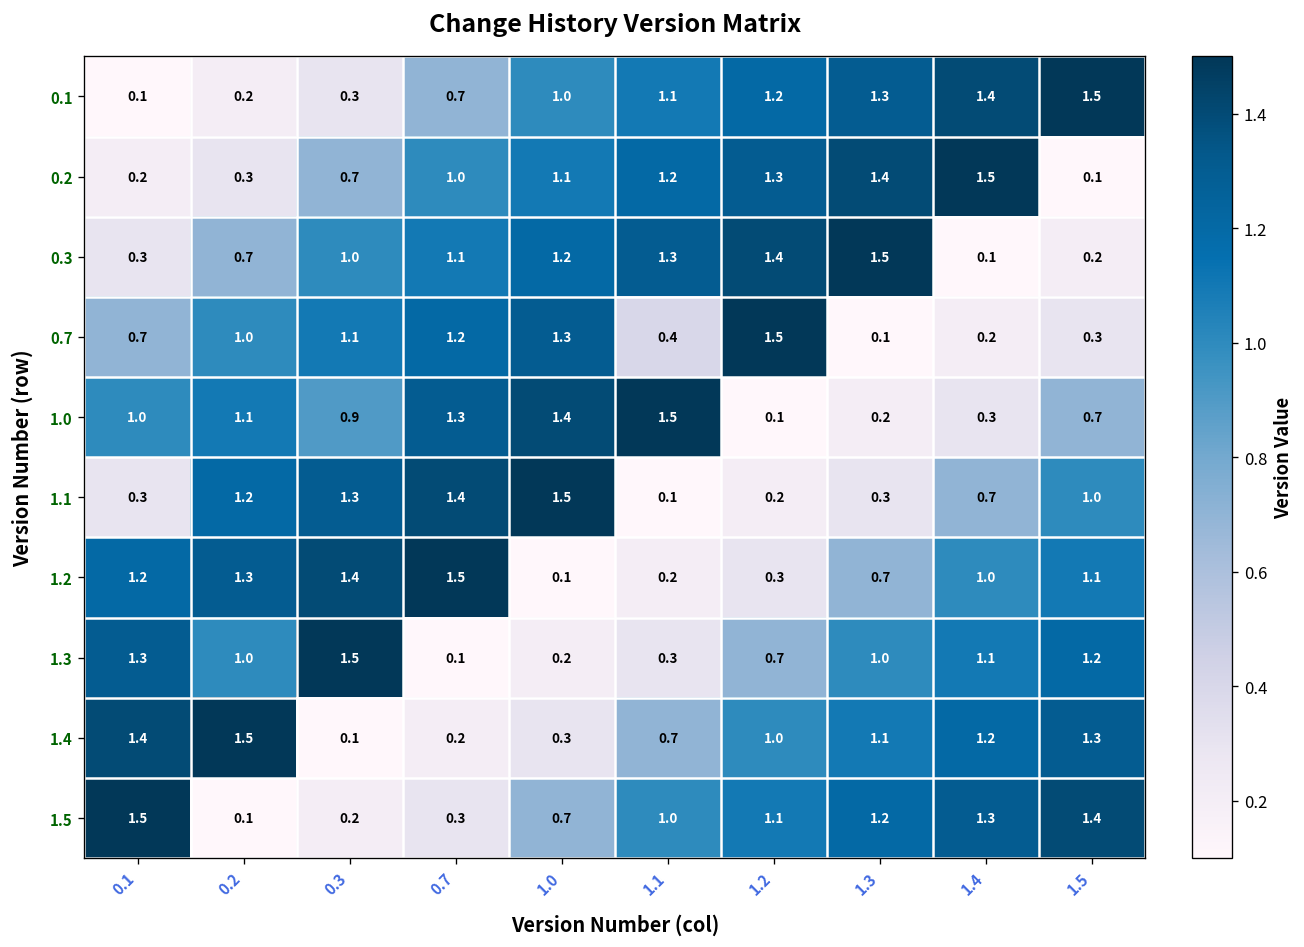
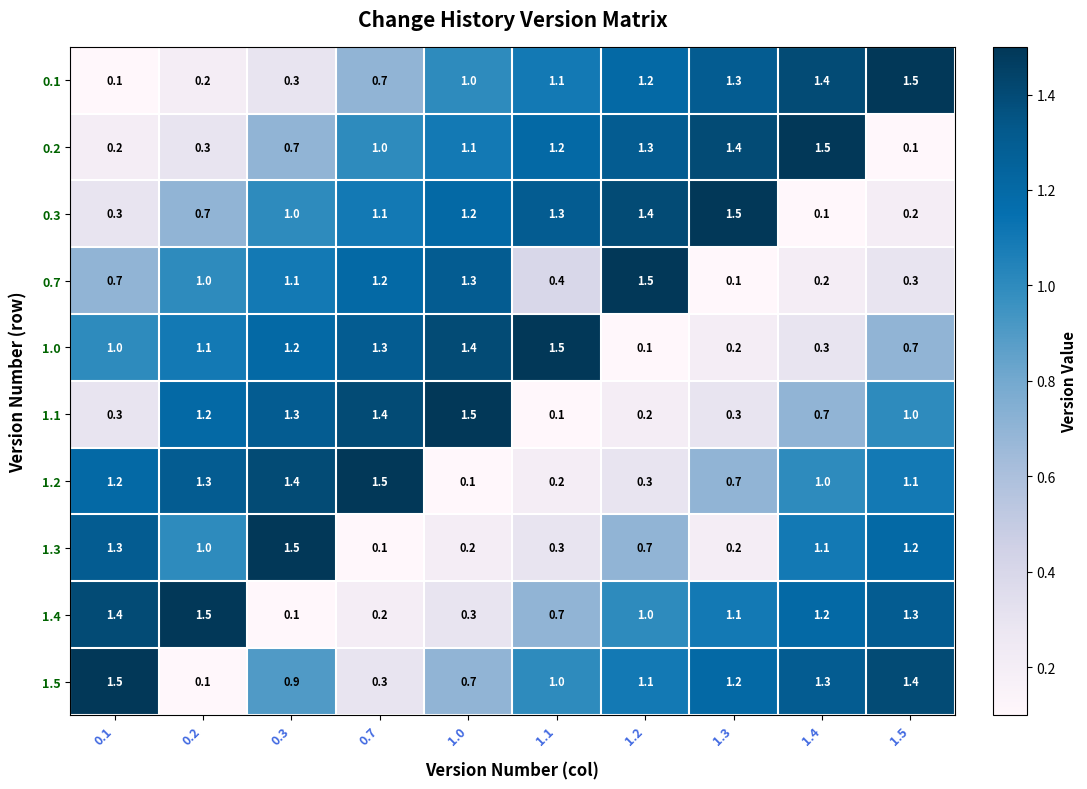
  {
    "0.1": {
      "0.1": 0.1,
      "0.2": 0.2,
      "0.3": 0.3,
      "0.7": 0.7,
      "1.0": 1.0,
      "1.1": 1.1,
      "1.2": 1.2,
      "1.3": 1.3,
      "1.4": 1.4,
      "1.5": 1.5
    },
    "0.2": {
      "0.1": 0.2,
      "0.2": 0.3,
      "0.3": 0.7,
      "0.7": 1.0,
      "1.0": 1.1,
      "1.1": 1.2,
      "1.2": 1.3,
      "1.3": 1.4,
      "1.4": 1.5,
      "1.5": 0.1
    },
    "0.3": {
      "0.1": 0.3,
      "0.2": 0.7,
      "0.3": 1.0,
      "0.7": 1.1,
      "1.0": 1.2,
      "1.1": 1.3,
      "1.2": 1.4,
      "1.3": 1.5,
      "1.4": 0.1,
      "1.5": 0.2
    },
    "0.7": {
      "0.1": 0.7,
      "0.2": 1.0,
      "0.3": 1.1,
      "0.7": 1.2,
      "1.0": 1.3,
      "1.1": 0.4,
      "1.2": 1.5,
      "1.3": 0.1,
      "1.4": 0.2,
      "1.5": 0.3
    },
    "1.0": {
      "0.1": 1.0,
      "0.2": 1.1,
-     "0.3": 0.9,
+     "0.3": 1.2,
      "0.7": 1.3,
      "1.0": 1.4,
      "1.1": 1.5,
      "1.2": 0.1,
      "1.3": 0.2,
      "1.4": 0.3,
      "1.5": 0.7
    },
    "1.1": {
      "0.1": 0.3,
      "0.2": 1.2,
      "0.3": 1.3,
      "0.7": 1.4,
      "1.0": 1.5,
      "1.1": 0.1,
      "1.2": 0.2,
      "1.3": 0.3,
      "1.4": 0.7,
      "1.5": 1.0
    },
    "1.2": {
      "0.1": 1.2,
      "0.2": 1.3,
      "0.3": 1.4,
      "0.7": 1.5,
      "1.0": 0.1,
      "1.1": 0.2,
      "1.2": 0.3,
      "1.3": 0.7,
      "1.4": 1.0,
      "1.5": 1.1
    },
    "1.3": {
      "0.1": 1.3,
      "0.2": 1.0,
      "0.3": 1.5,
      "0.7": 0.1,
      "1.0": 0.2,
      "1.1": 0.3,
      "1.2": 0.7,
-     "1.3": 1.0,
+     "1.3": 0.2,
      "1.4": 1.1,
      "1.5": 1.2
    },
    "1.4": {
      "0.1": 1.4,
      "0.2": 1.5,
      "0.3": 0.1,
      "0.7": 0.2,
      "1.0": 0.3,
      "1.1": 0.7,
      "1.2": 1.0,
      "1.3": 1.1,
      "1.4": 1.2,
      "1.5": 1.3
    },
    "1.5": {
      "0.1": 1.5,
      "0.2": 0.1,
-     "0.3": 0.2,
+     "0.3": 0.9,
      "0.7": 0.3,
      "1.0": 0.7,
      "1.1": 1.0,
      "1.2": 1.1,
      "1.3": 1.2,
      "1.4": 1.3,
      "1.5": 1.4
    }
  }
